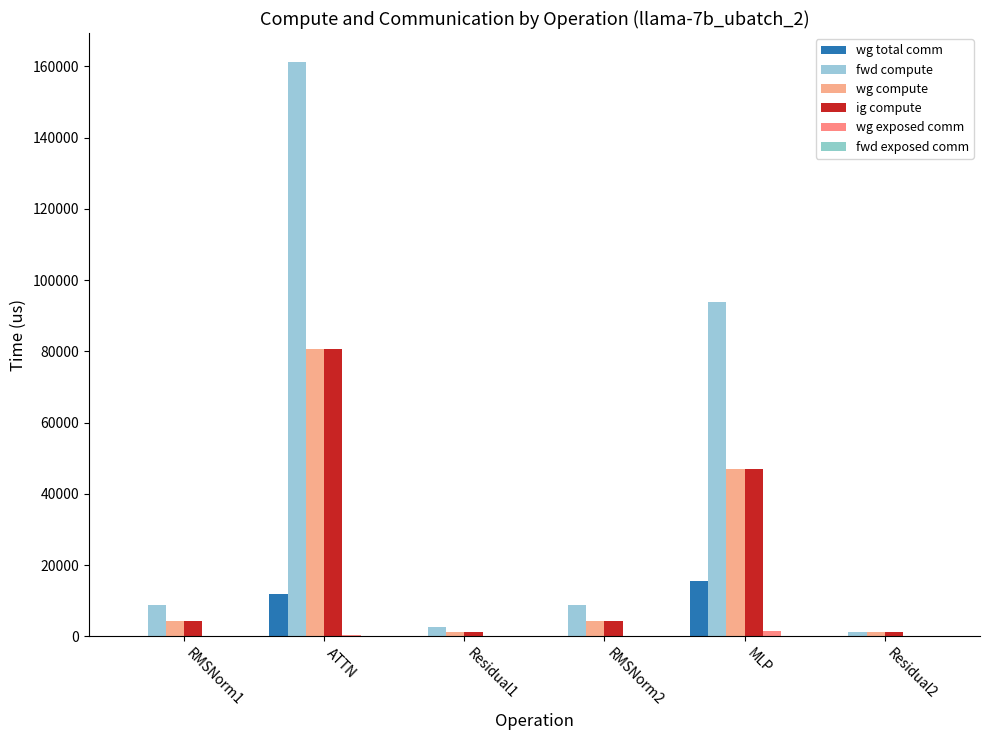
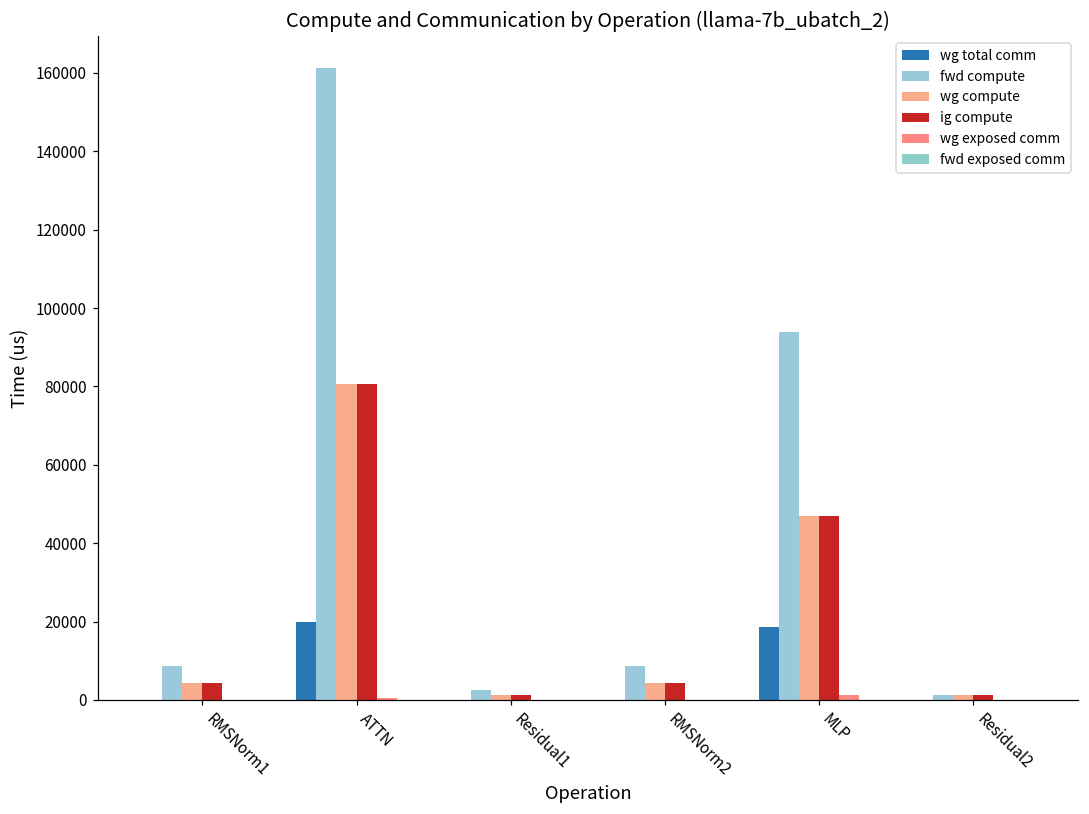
  {
    "wg total comm": {
      "RMSNorm1": 0,
-     "ATTN": 12000,
+     "ATTN": 20000,
      "Residual1": 0,
      "RMSNorm2": 0,
-     "MLP": 16000,
+     "MLP": 19000,
      "Residual2": 0
    },
    "ig compute": {
      "RMSNorm1": 4000,
      "ATTN": 81000,
      "Residual1": 1000,
      "RMSNorm2": 4000,
      "MLP": 47000,
      "Residual2": 1000
    }
  }
